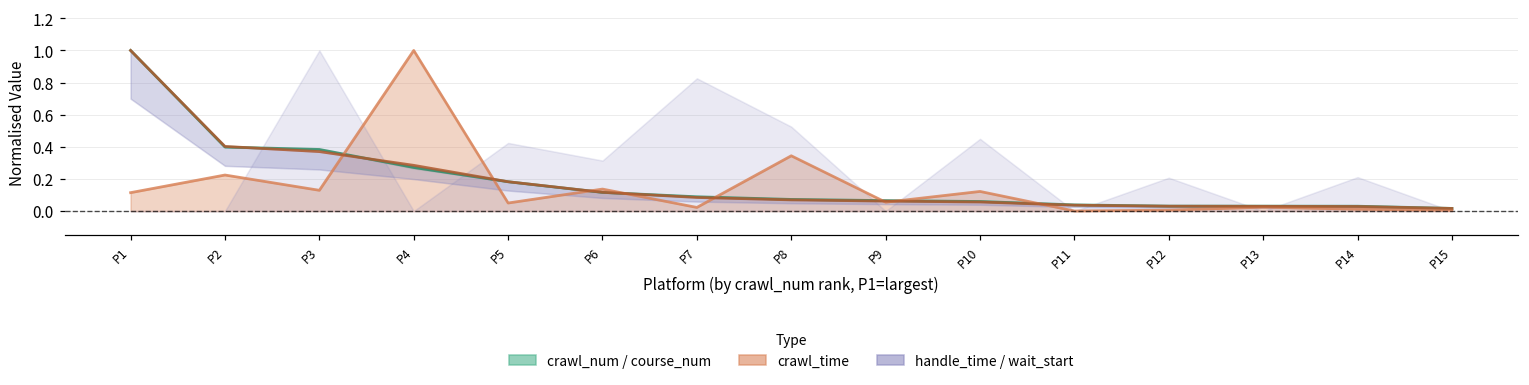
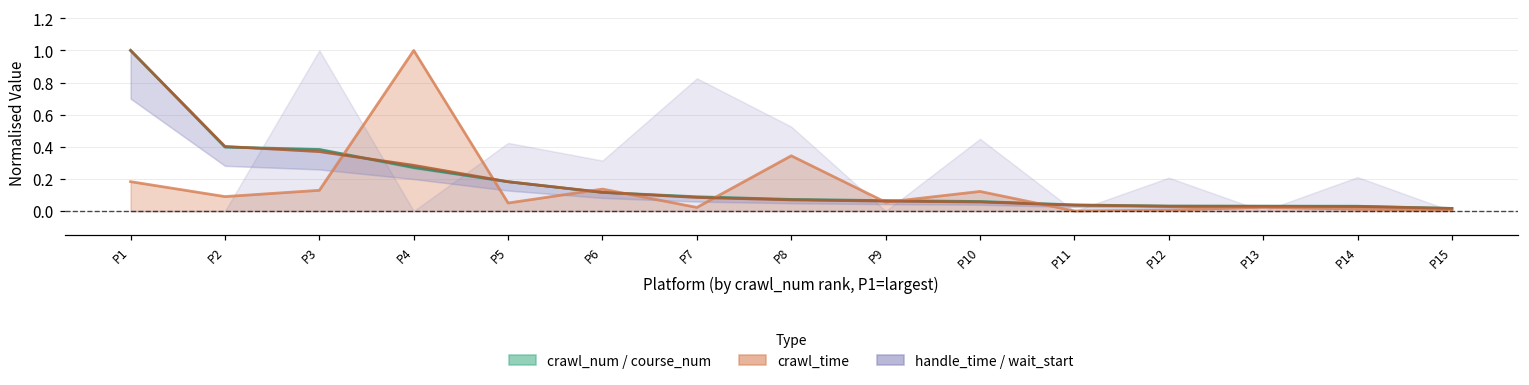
  {
    "crawl_time": {
-     "P1": 0.11,
-     "P2": 0.22,
+     "P1": 0.18,
+     "P2": 0.09,
      "P3": 0.13,
      "P4": 1.00,
      "P5": 0.05,
      "P6": 0.14,
      "P7": 0.02,
      "P8": 0.34,
      "P10": 0.12,
      "P12": 0.01
    }
  }
